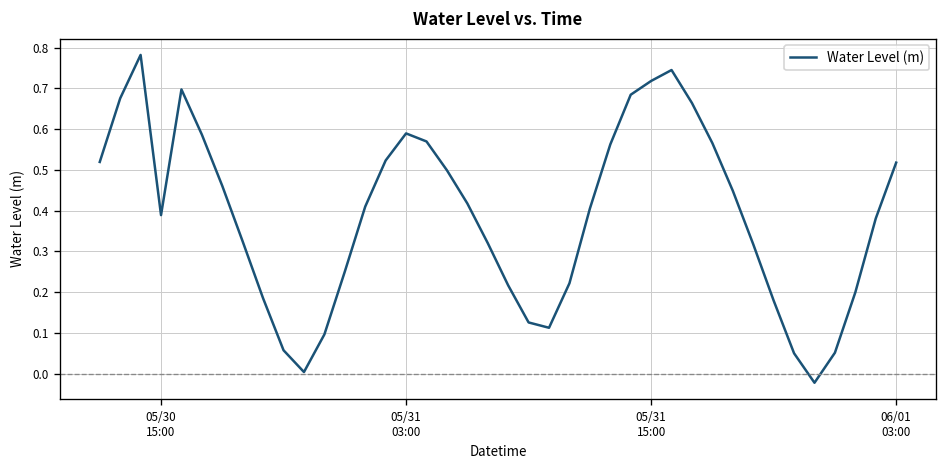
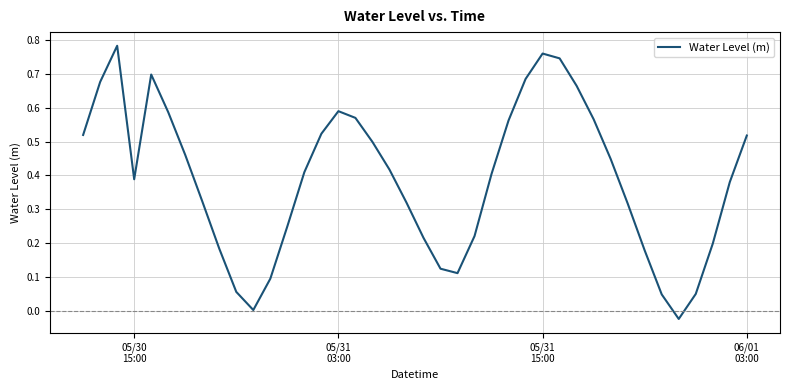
  {
    "05/30 15:00": 0.39,
    "05/31 03:00": 0.59,
-   "05/31 15:00": 0.72,
+   "05/31 15:00": 0.76,
    "06/01 03:00": 0.52
  }
